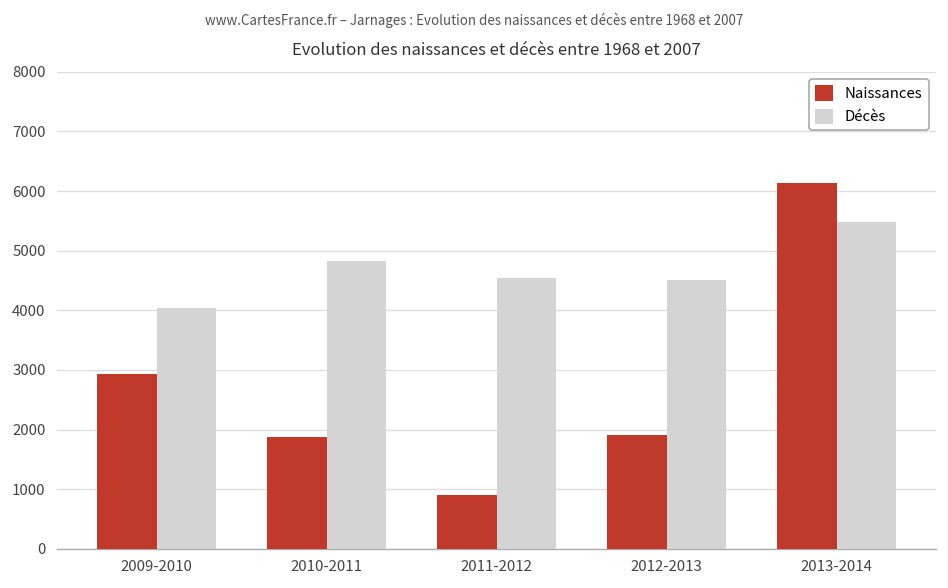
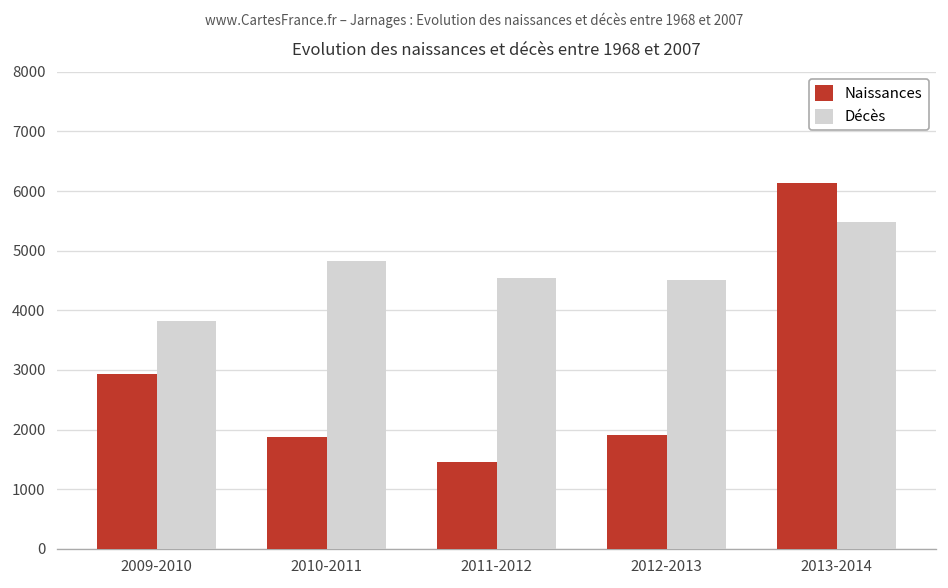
  {
    "Naissances": {
      "2009-2010": 2900,
      "2010-2011": 1900,
-     "2011-2012": 900,
+     "2011-2012": 1500,
      "2012-2013": 1900,
      "2013-2014": 6100
    },
    "Décès": {
-     "2009-2010": 4000,
+     "2009-2010": 3800,
      "2010-2011": 4800,
      "2011-2012": 4500,
      "2012-2013": 4500,
      "2013-2014": 5500
    }
  }
